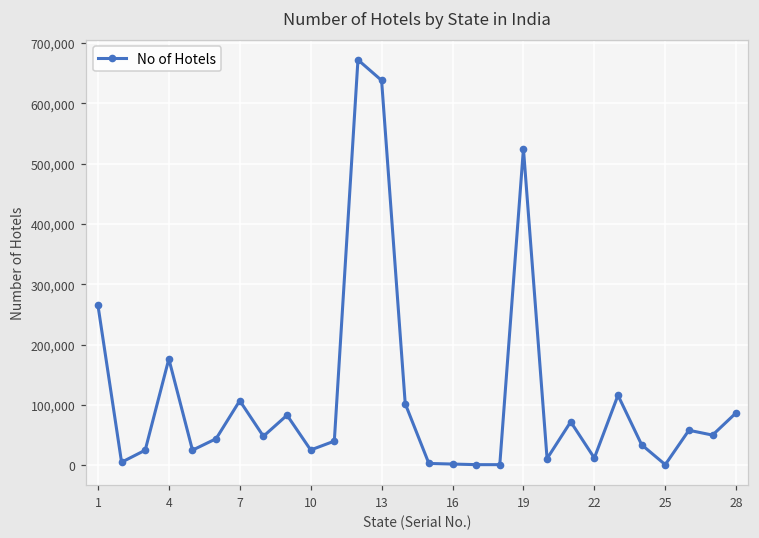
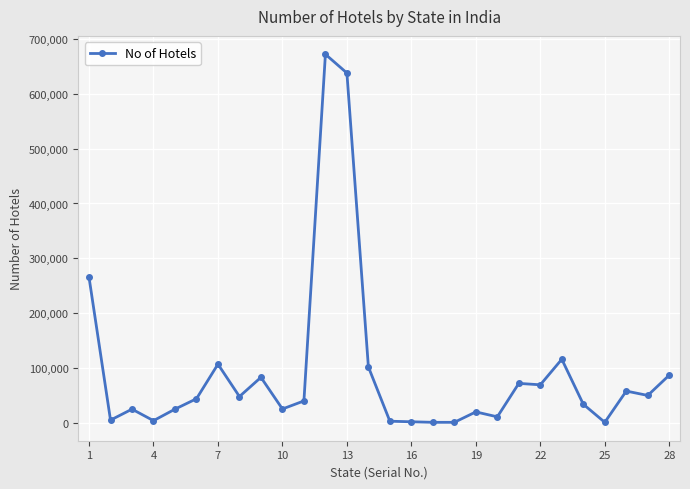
  {
    "1": "270,000",
-   "4": "180,000",
+   "4": "0",
    "7": "110,000",
    "10": "30,000",
    "13": "640,000",
    "16": "0",
-   "19": "520,000",
-   "22": "10,000",
+   "19": "20,000",
+   "22": "70,000",
    "25": "0",
    "28": "90,000"
  }
